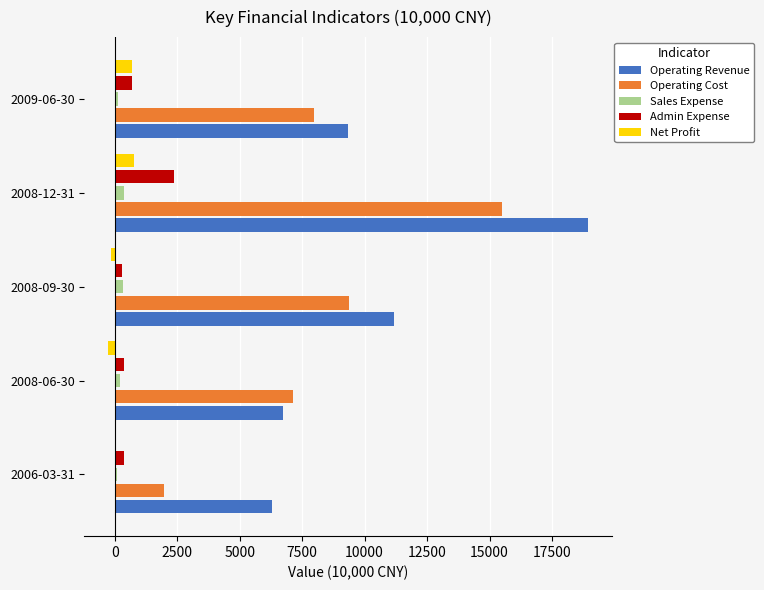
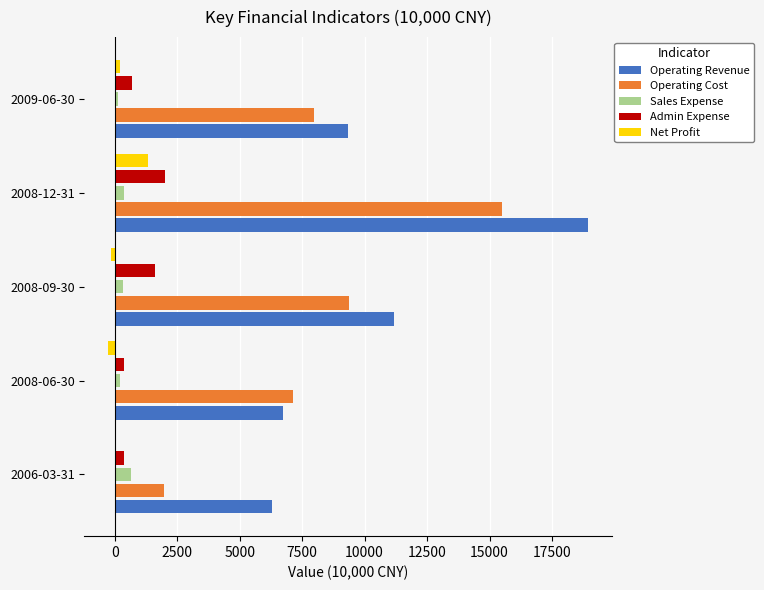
  {
    "Operating Revenue": {
      "2009-06-30": 9300,
      "2008-12-31": 18900,
      "2008-09-30": 11200,
      "2008-06-30": 6700,
      "2006-03-31": 6300
    },
    "Operating Cost": {
      "2009-06-30": 8000,
      "2008-12-31": 15500,
      "2008-09-30": 9400,
      "2008-06-30": 7100,
      "2006-03-31": 2000
    },
    "Sales Expense": {
      "2009-06-30": 100,
      "2008-12-31": 400,
      "2008-09-30": 300,
      "2008-06-30": 200,
-     "2006-03-31": 100
+     "2006-03-31": 700
    },
    "Admin Expense": {
      "2009-06-30": 700,
-     "2008-12-31": 2400,
-     "2008-09-30": 300,
+     "2008-12-31": 2000,
+     "2008-09-30": 1600,
      "2008-06-30": 400,
      "2006-03-31": 400
    },
    "Net Profit": {
-     "2009-06-30": 700,
-     "2008-12-31": 800,
+     "2009-06-30": 200,
+     "2008-12-31": 1300,
      "2008-09-30": -100,
      "2008-06-30": -300
    }
  }
